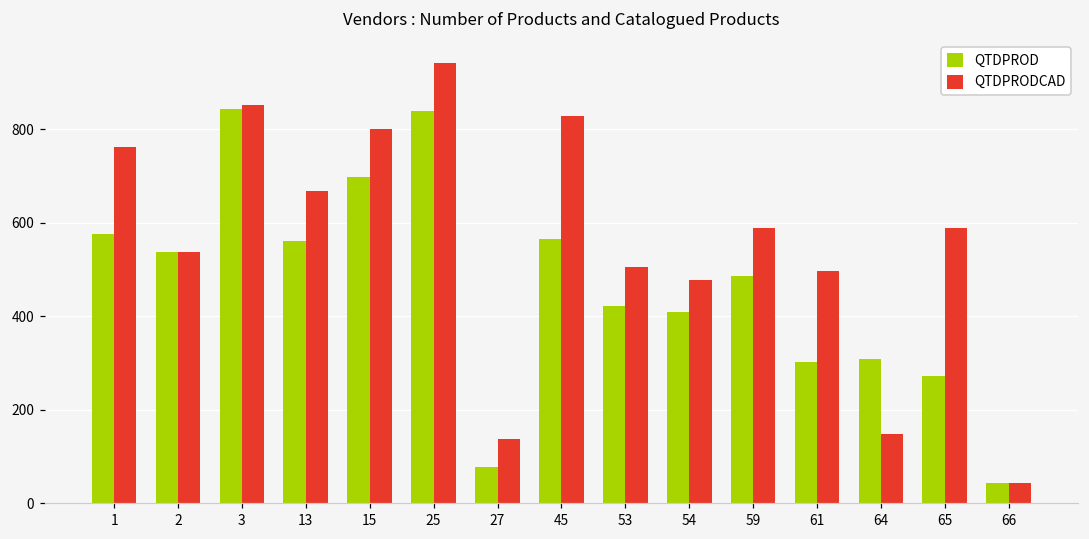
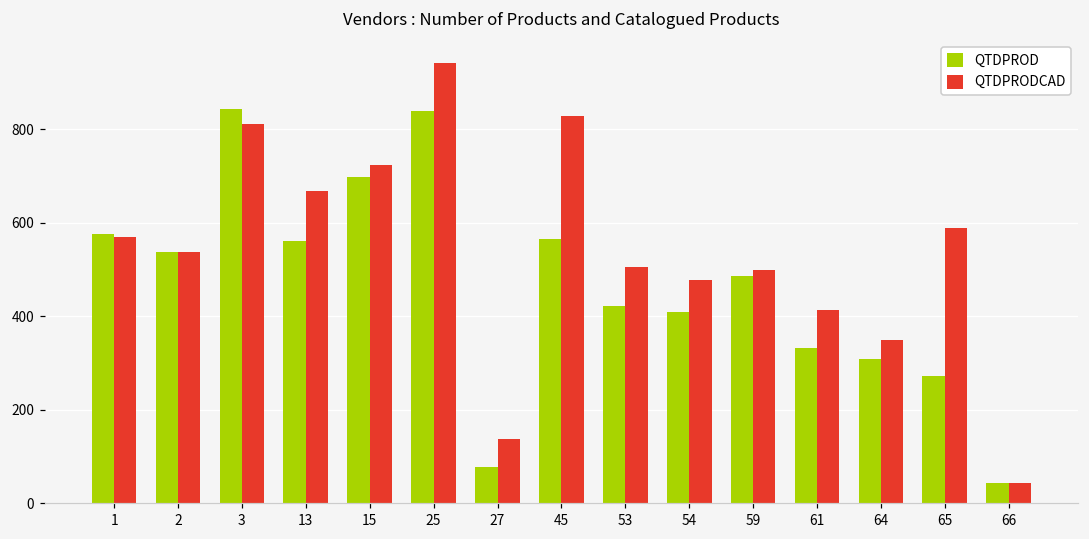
  {
    "QTDPROD": {
      "1": 580,
      "2": 540,
      "3": 840,
      "13": 560,
      "15": 700,
      "25": 840,
      "27": 80,
      "45": 570,
      "53": 420,
      "54": 410,
      "59": 490,
-     "61": 300,
+     "61": 330,
      "64": 310,
      "65": 270,
      "66": 40
    },
    "QTDPRODCAD": {
-     "1": 760,
+     "1": 570,
      "2": 540,
-     "3": 850,
+     "3": 810,
      "13": 670,
-     "15": 800,
+     "15": 720,
      "25": 940,
      "27": 140,
      "45": 830,
      "53": 510,
      "54": 480,
-     "59": 590,
-     "61": 500,
-     "64": 150,
+     "59": 500,
+     "61": 410,
+     "64": 350,
      "65": 590,
      "66": 40
    }
  }
